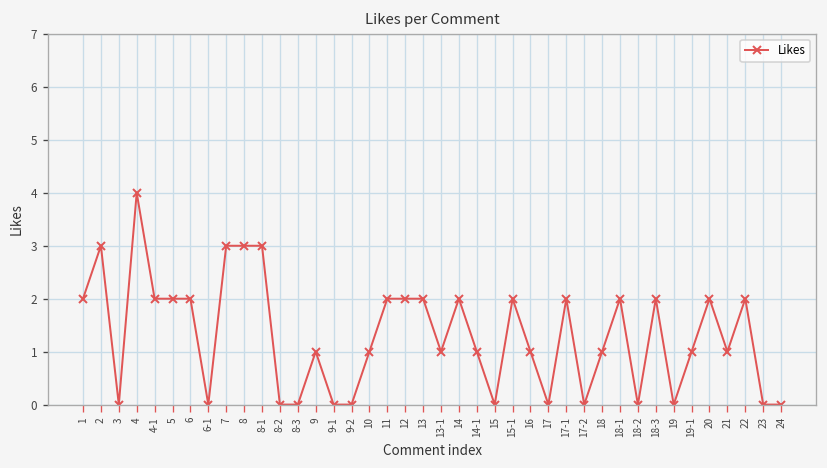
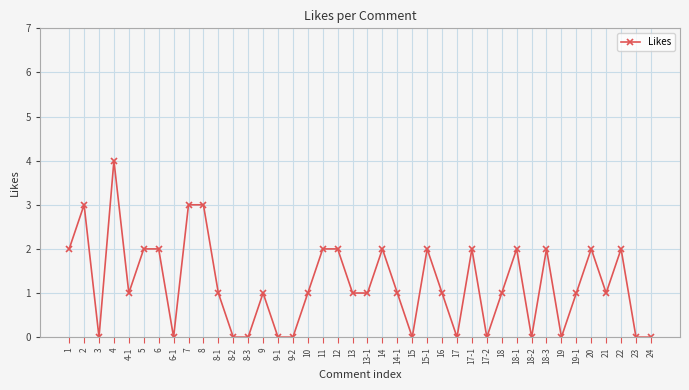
  {
    "1": 2,
    "2": 3,
    "3": 0,
    "4": 4,
-   "4-1": 2,
+   "4-1": 1,
    "5": 2,
    "6": 2,
    "6-1": 0,
    "7": 3,
    "8": 3,
-   "8-1": 3,
+   "8-1": 1,
    "8-2": 0,
    "8-3": 0,
    "9": 1,
    "9-1": 0,
    "9-2": 0,
    "10": 1,
    "11": 2,
    "12": 2,
-   "13": 2,
+   "13": 1,
    "13-1": 1,
    "14": 2,
    "14-1": 1,
    "15": 0,
    "15-1": 2,
    "16": 1,
    "17": 0,
    "17-1": 2,
    "17-2": 0,
    "18": 1,
    "18-1": 2,
    "18-2": 0,
    "18-3": 2,
    "19": 0,
    "19-1": 1,
    "20": 2,
    "21": 1,
    "22": 2,
    "23": 0,
    "24": 0
  }
